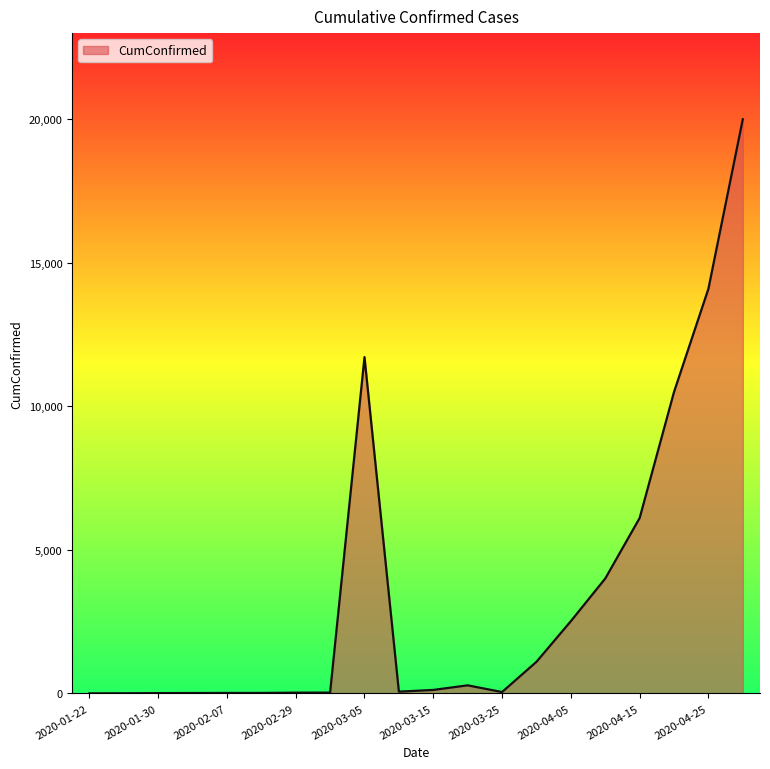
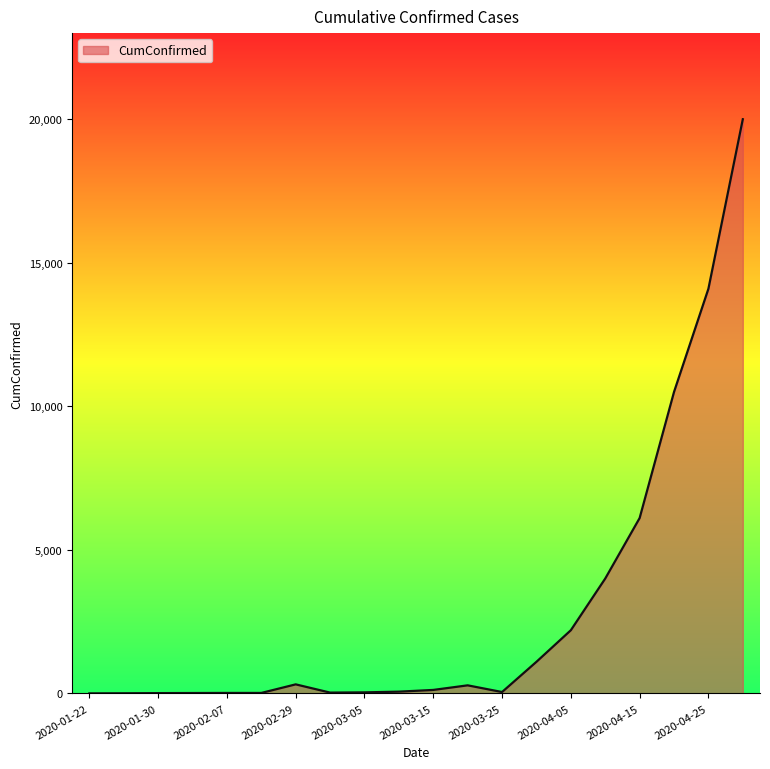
  {
    "2020-01-22": "0",
    "2020-01-30": "0",
    "2020-02-07": "0",
-   "2020-02-29": "0",
-   "2020-03-05": "11,700",
+   "2020-02-29": "300",
+   "2020-03-05": "0",
    "2020-03-15": "100",
    "2020-03-25": "0",
-   "2020-04-05": "2,500",
+   "2020-04-05": "2,200",
    "2020-04-15": "6,100",
    "2020-04-25": "14,100"
  }
